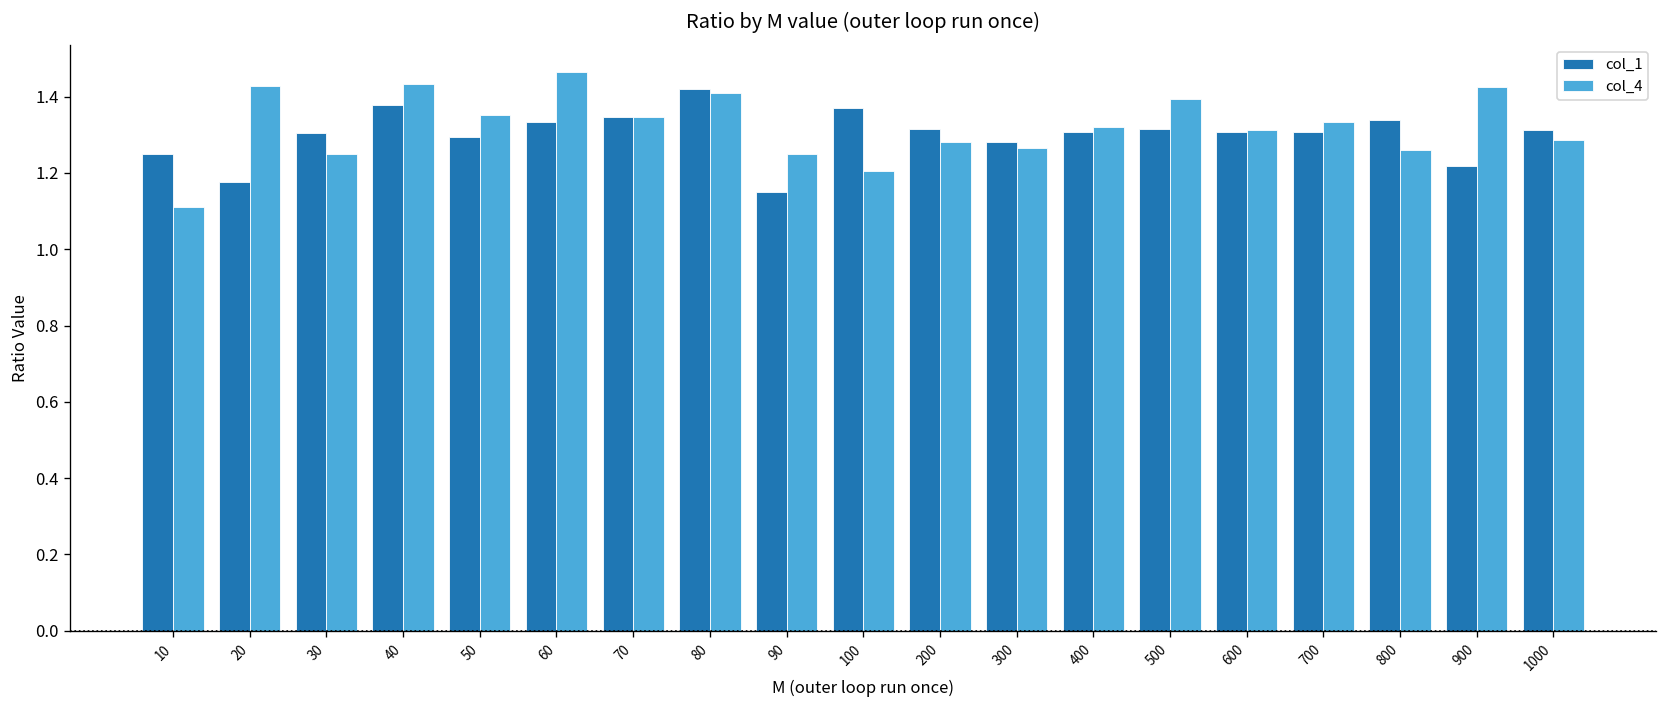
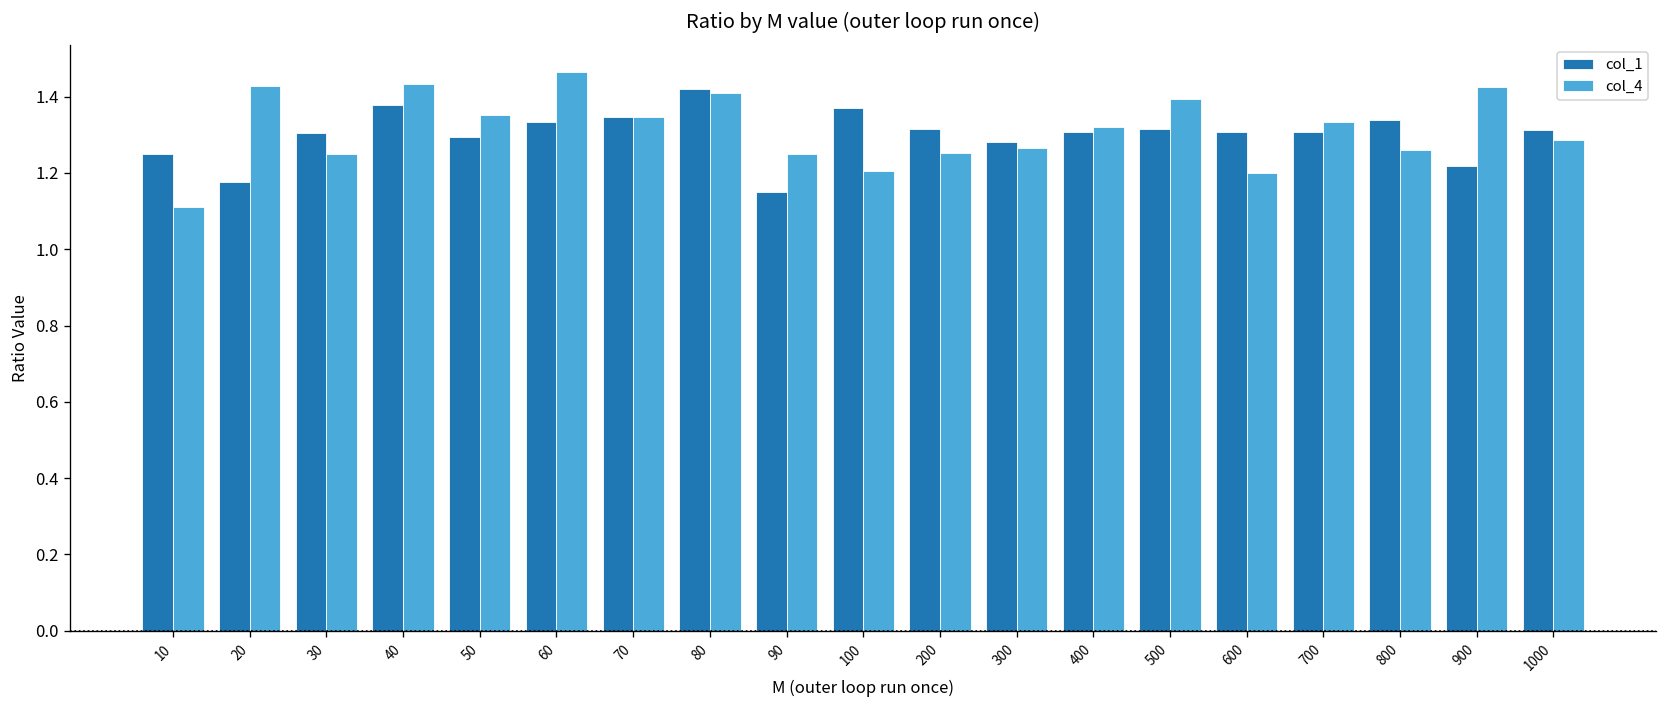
  {
    "col_1": {
      "10": 1.25,
      "20": 1.18,
      "30": 1.30,
      "40": 1.38,
      "50": 1.29,
      "60": 1.33,
      "70": 1.35,
      "80": 1.42,
      "90": 1.15,
      "100": 1.37,
      "200": 1.32,
      "300": 1.28,
      "400": 1.31,
      "500": 1.32,
      "600": 1.31,
      "700": 1.31,
      "800": 1.34,
      "900": 1.22,
      "1000": 1.31
    },
    "col_4": {
      "10": 1.11,
      "20": 1.43,
      "30": 1.25,
      "40": 1.43,
      "50": 1.35,
      "60": 1.46,
      "70": 1.35,
      "80": 1.41,
      "90": 1.25,
      "100": 1.20,
-     "200": 1.28,
+     "200": 1.25,
      "300": 1.27,
      "400": 1.32,
      "500": 1.39,
-     "600": 1.31,
+     "600": 1.20,
      "700": 1.33,
      "800": 1.26,
      "900": 1.43,
      "1000": 1.29
    }
  }
